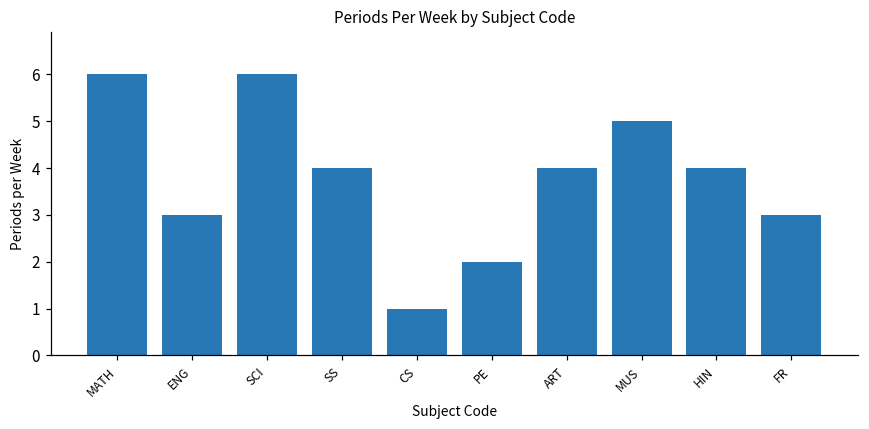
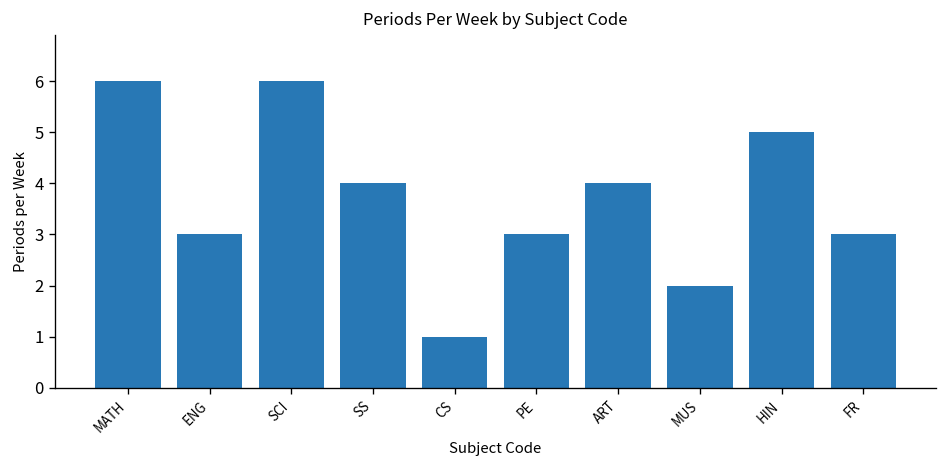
  {
    "MATH": 6,
    "ENG": 3,
    "SCI": 6,
    "SS": 4,
    "CS": 1,
-   "PE": 2,
+   "PE": 3,
    "ART": 4,
-   "MUS": 5,
-   "HIN": 4,
+   "MUS": 2,
+   "HIN": 5,
    "FR": 3
  }
